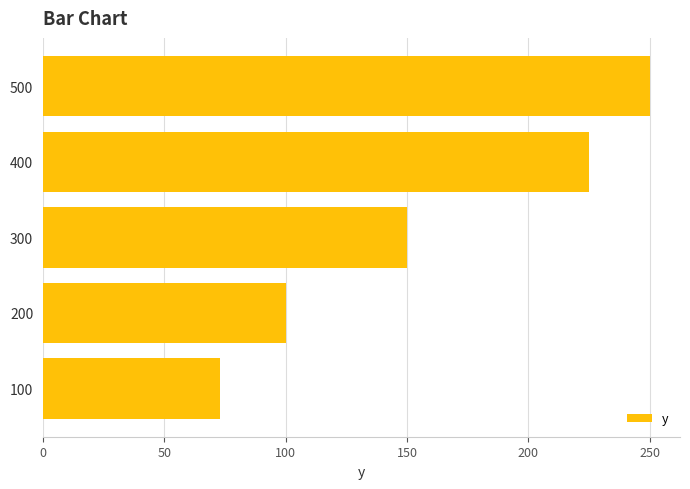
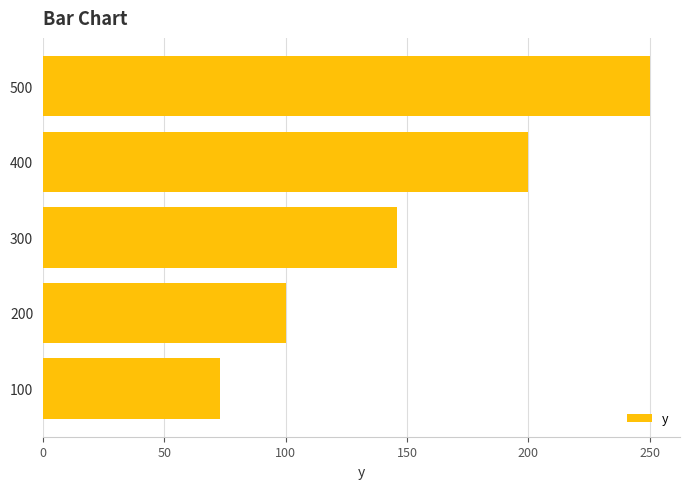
  {
    "500": 250,
-   "400": 225,
-   "300": 150,
+   "400": 200,
+   "300": 146,
    "200": 100,
    "100": 73
  }
